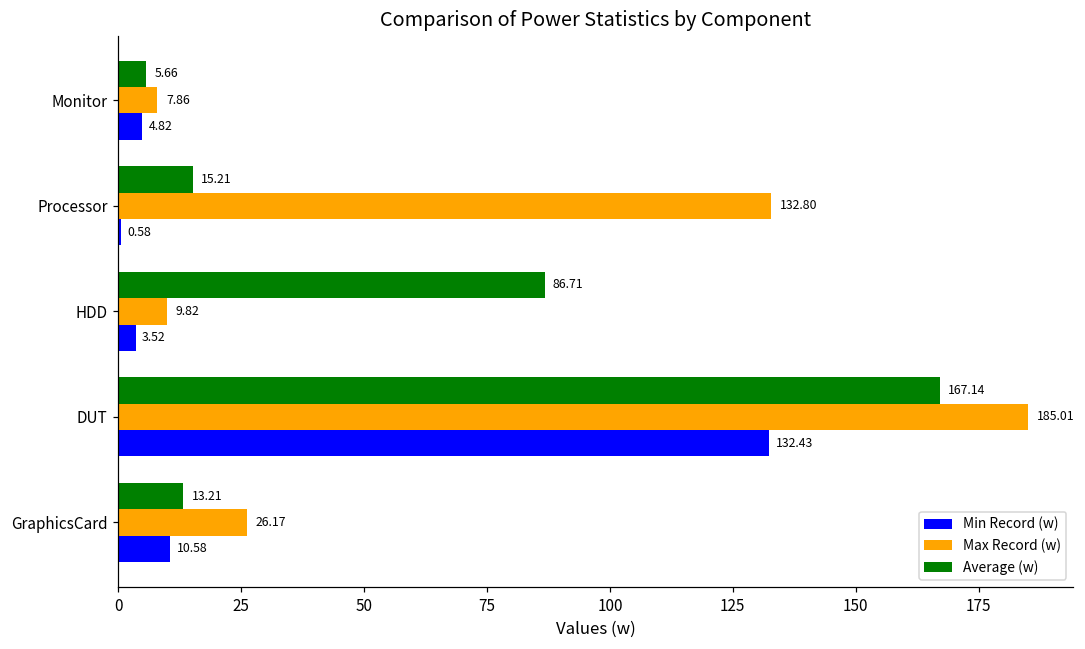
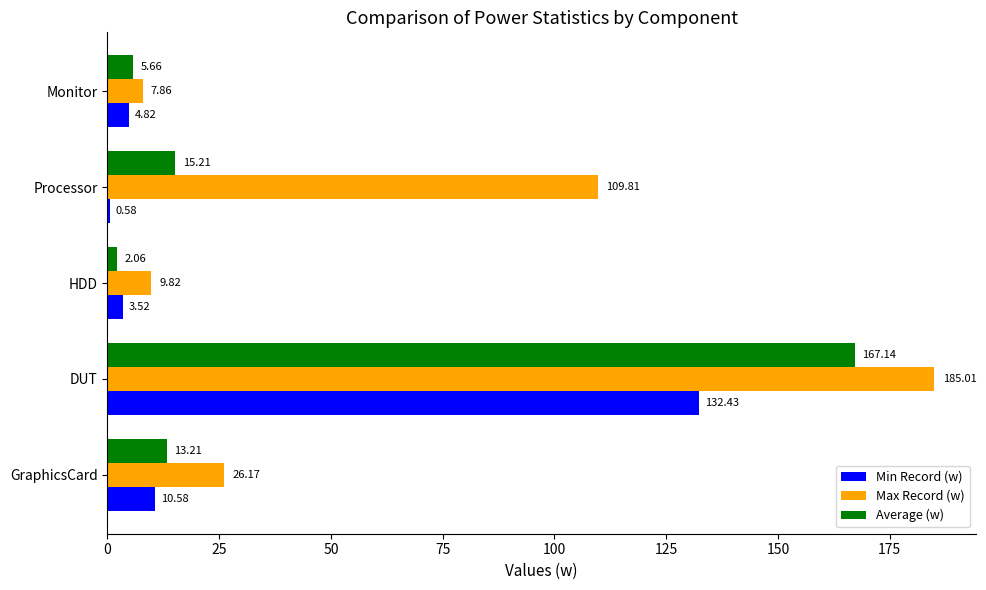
  {
    "Min Record (w)": {
      "Monitor": 4.82,
      "Processor": 0.58,
      "HDD": 3.52,
      "DUT": 132.43,
      "GraphicsCard": 10.58
    },
    "Max Record (w)": {
      "Monitor": 7.86,
-     "Processor": 132.80,
+     "Processor": 109.81,
      "HDD": 9.82,
      "DUT": 185.01,
      "GraphicsCard": 26.17
    },
    "Average (w)": {
      "Monitor": 5.66,
      "Processor": 15.21,
-     "HDD": 86.71,
+     "HDD": 2.06,
      "DUT": 167.14,
      "GraphicsCard": 13.21
    }
  }
